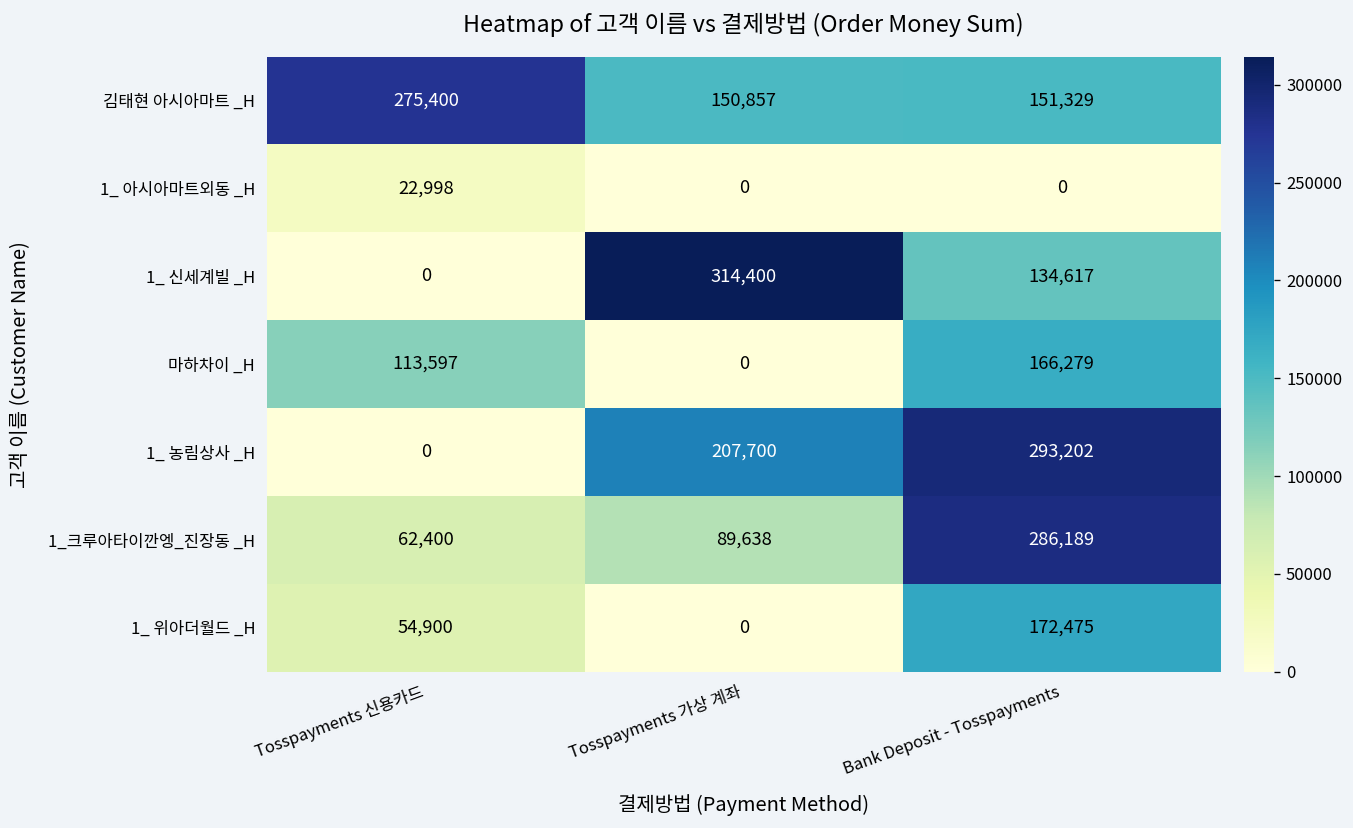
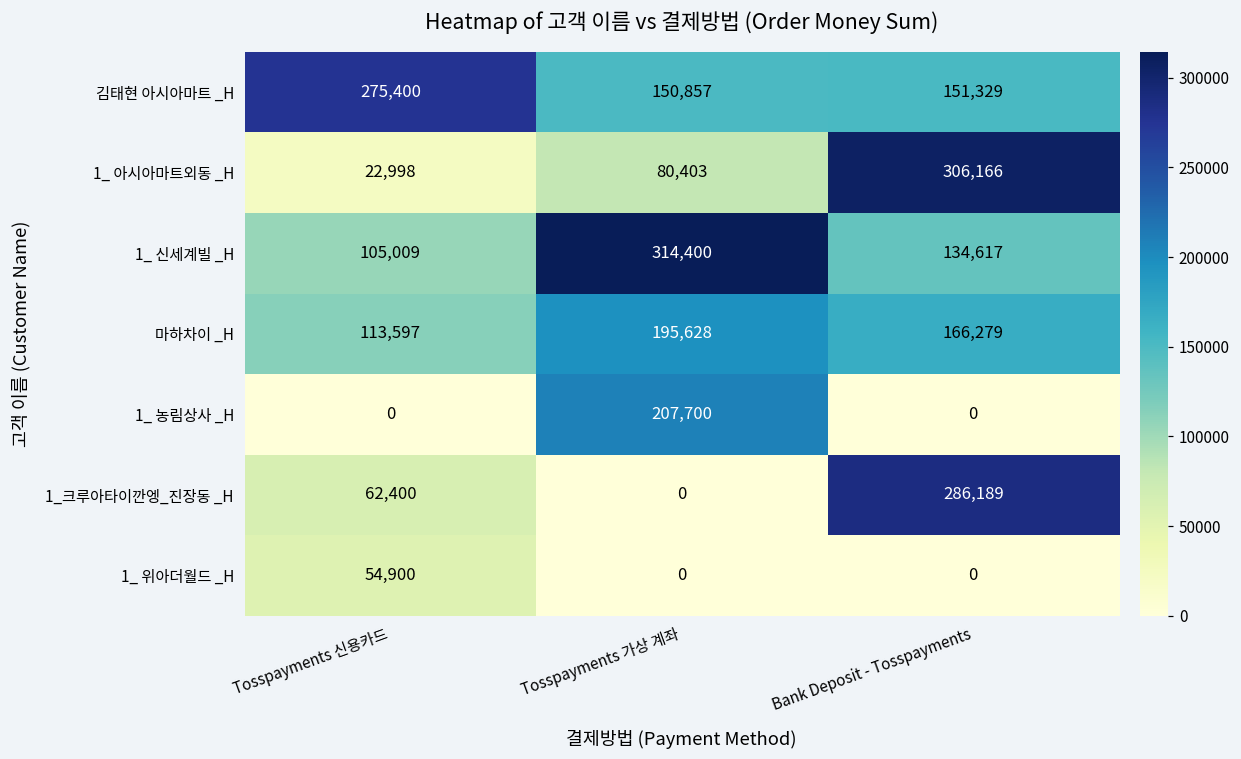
  {
    "김태현 아시아마트 _H": {
      "Tosspayments 신용카드": "275,400",
      "Tosspayments 가상 계좌": "150,857",
      "Bank Deposit - Tosspayments": "151,329"
    },
    "1_ 아시아마트외동 _H": {
      "Tosspayments 신용카드": "22,998",
-     "Tosspayments 가상 계좌": "0",
-     "Bank Deposit - Tosspayments": "0"
+     "Tosspayments 가상 계좌": "80,403",
+     "Bank Deposit - Tosspayments": "306,166"
    },
    "1_ 신세계빌 _H": {
-     "Tosspayments 신용카드": "0",
+     "Tosspayments 신용카드": "105,009",
      "Tosspayments 가상 계좌": "314,400",
      "Bank Deposit - Tosspayments": "134,617"
    },
    "마하차이 _H": {
      "Tosspayments 신용카드": "113,597",
-     "Tosspayments 가상 계좌": "0",
+     "Tosspayments 가상 계좌": "195,628",
      "Bank Deposit - Tosspayments": "166,279"
    },
    "1_ 농림상사 _H": {
      "Tosspayments 신용카드": "0",
      "Tosspayments 가상 계좌": "207,700",
-     "Bank Deposit - Tosspayments": "293,202"
+     "Bank Deposit - Tosspayments": "0"
    },
    "1_크루아타이깐엥_진장동 _H": {
      "Tosspayments 신용카드": "62,400",
-     "Tosspayments 가상 계좌": "89,638",
+     "Tosspayments 가상 계좌": "0",
      "Bank Deposit - Tosspayments": "286,189"
    },
    "1_ 위아더월드 _H": {
      "Tosspayments 신용카드": "54,900",
      "Tosspayments 가상 계좌": "0",
-     "Bank Deposit - Tosspayments": "172,475"
+     "Bank Deposit - Tosspayments": "0"
    }
  }
